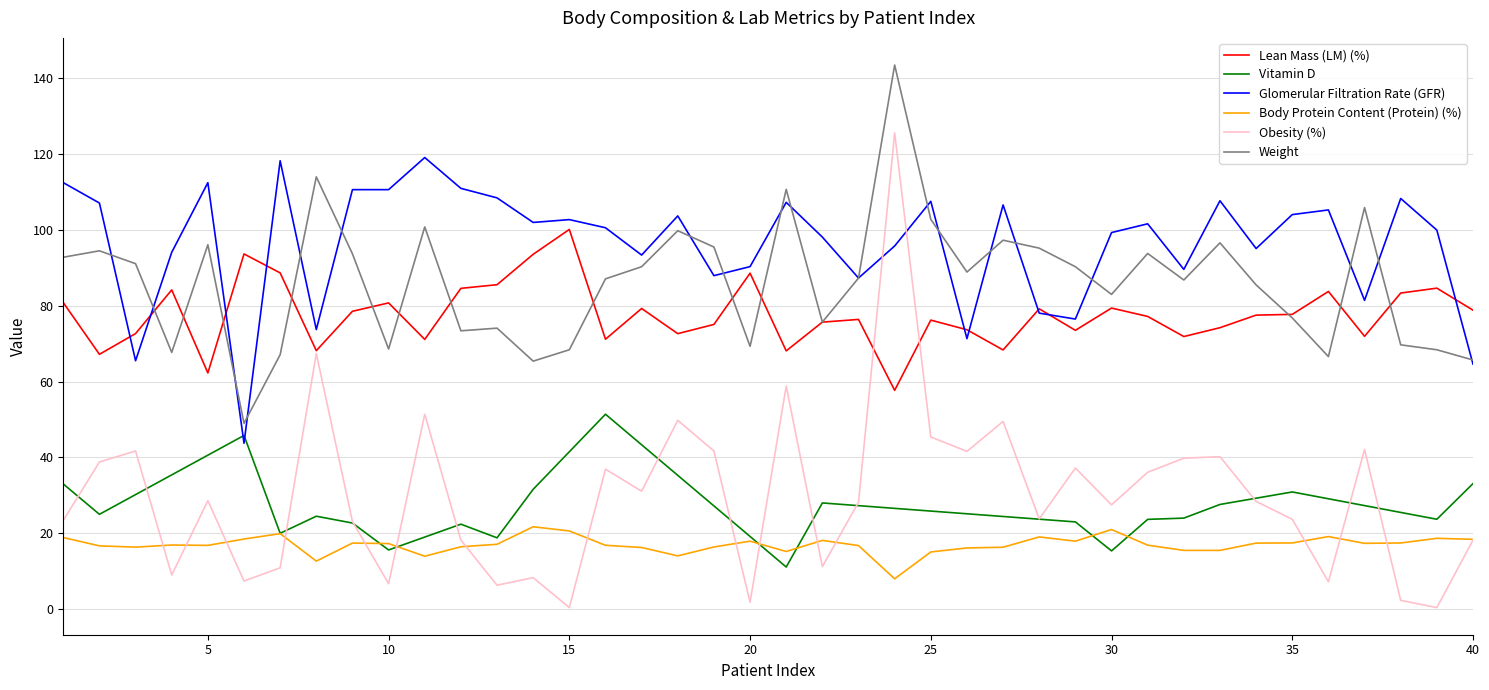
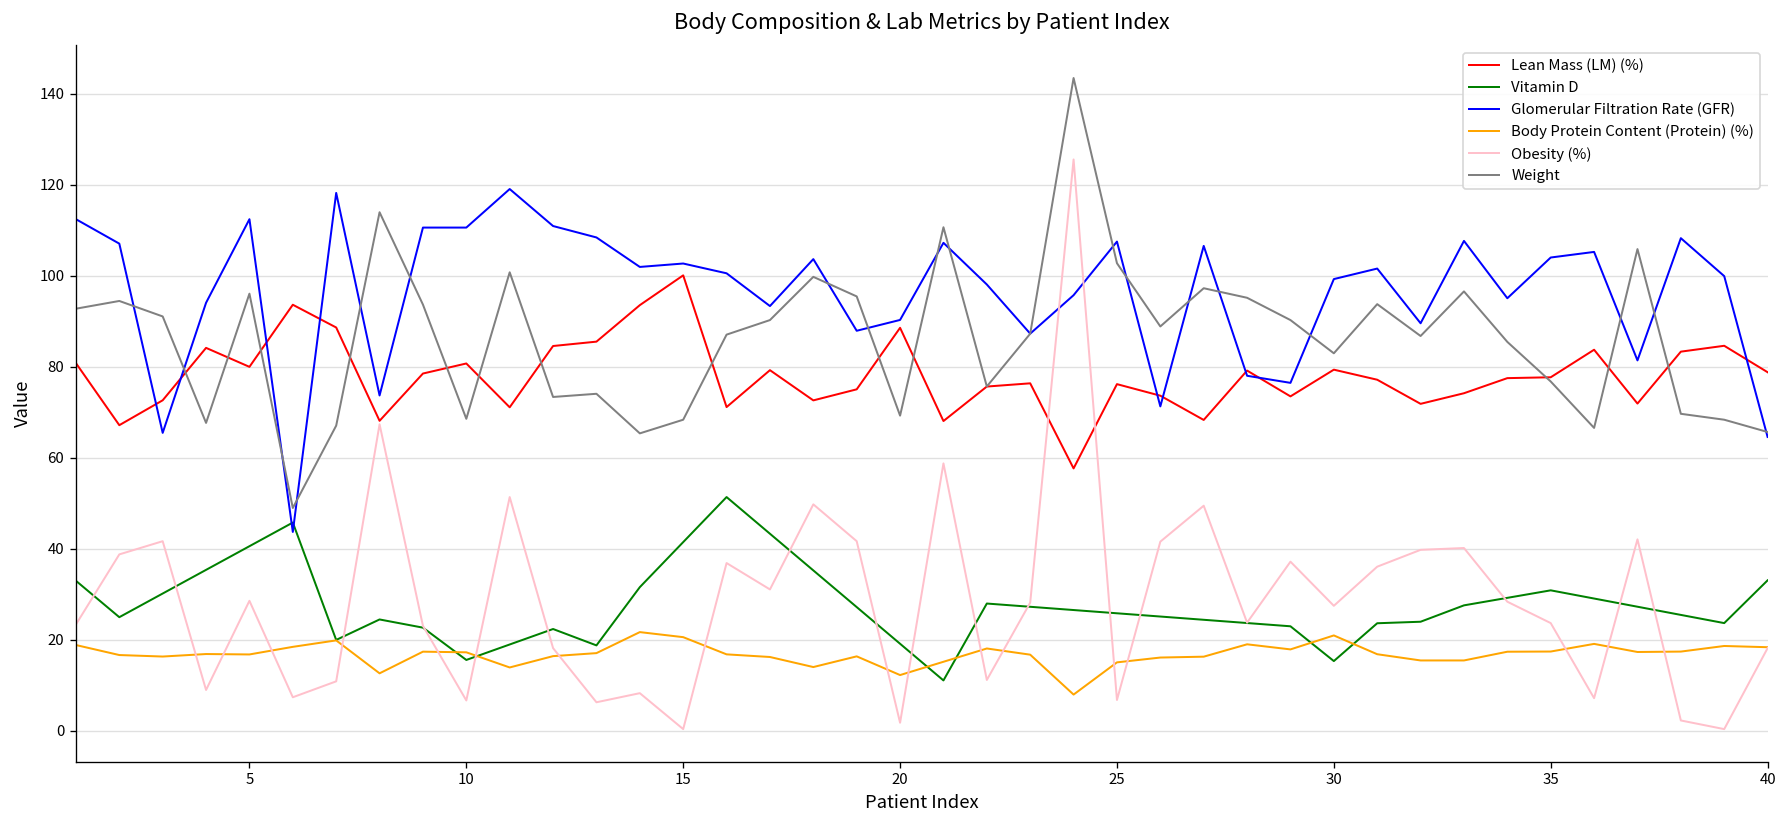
  {
    "Lean Mass (LM) (%)": {
-     "5": 62,
+     "5": 80,
      "10": 81,
      "15": 100,
      "20": 89,
      "25": 76,
      "30": 79,
      "35": 78,
      "40": 79
    },
    "Vitamin D": {
      "5": 41,
      "10": 16,
      "15": 42,
      "20": 19,
      "25": 26,
      "30": 15,
      "35": 31,
      "40": 33
    },
    "Glomerular Filtration Rate (GFR)": {
      "5": 112,
      "10": 111,
      "15": 103,
      "20": 90,
      "25": 108,
      "30": 99,
      "35": 104,
      "40": 65
    },
    "Body Protein Content (Protein) (%)": {
      "5": 17,
      "10": 17,
      "15": 21,
-     "20": 18,
+     "20": 12,
      "25": 15,
      "30": 21,
      "35": 17
    },
    "Obesity (%)": {
      "5": 29,
      "10": 7,
      "15": 0,
      "20": 2,
-     "25": 45,
+     "25": 7,
      "30": 28,
      "35": 24
    },
    "Weight": {
      "5": 96,
      "10": 69,
      "15": 68,
      "20": 69,
      "25": 103,
      "30": 83,
      "35": 77,
      "40": 66
    }
  }
